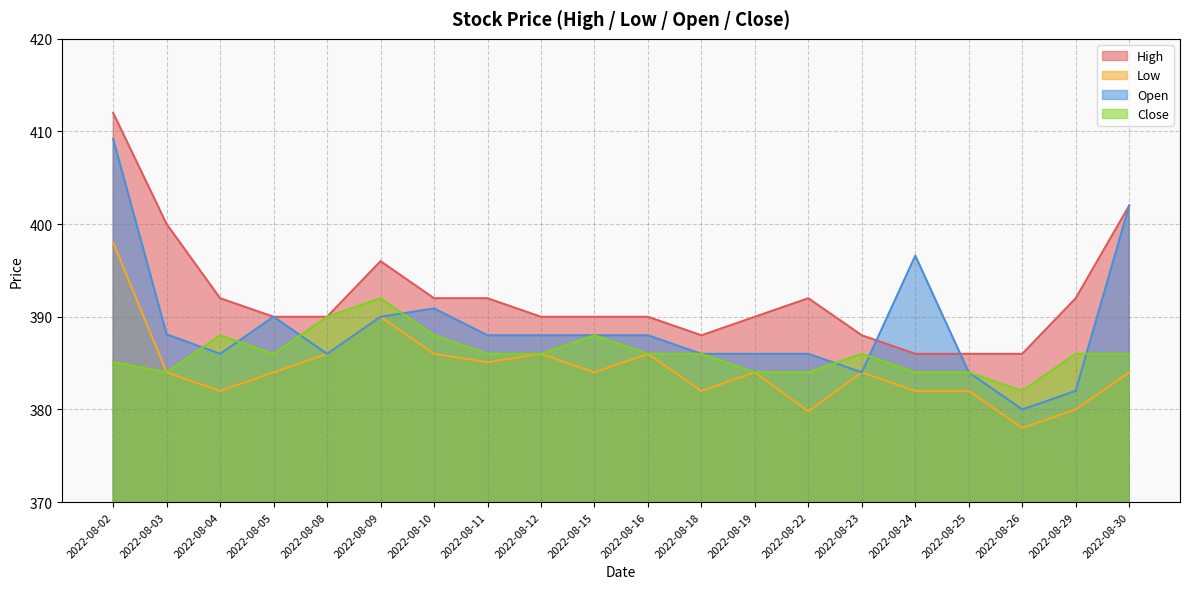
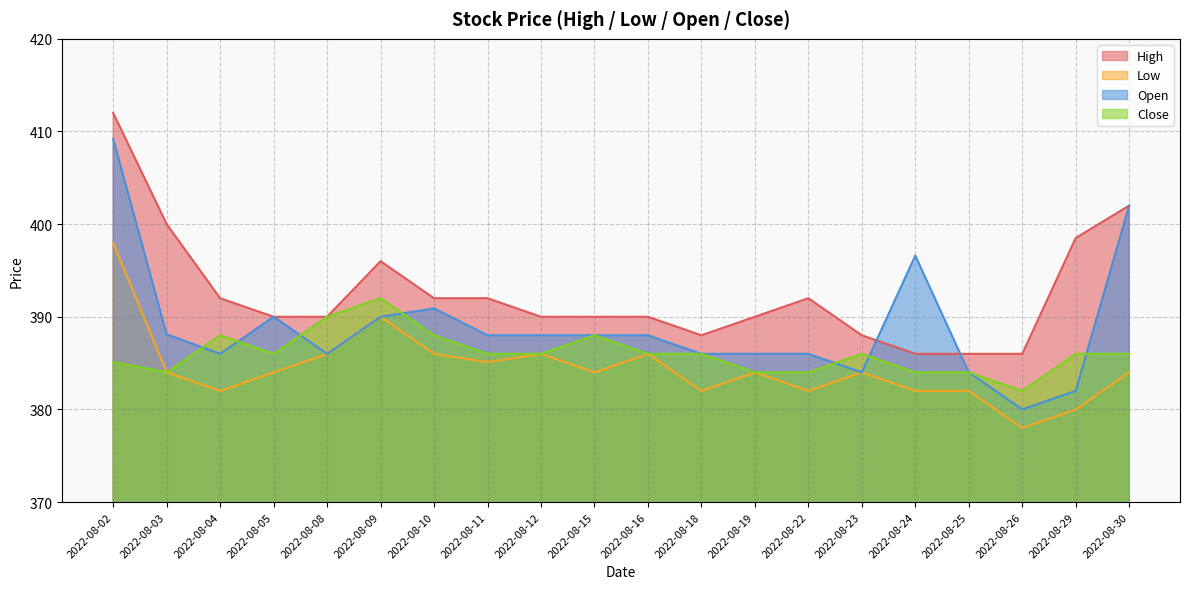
  {
    "High": {
      "2022-08-02": 412,
      "2022-08-03": 400,
      "2022-08-04": 392,
      "2022-08-09": 396,
      "2022-08-10": 392,
      "2022-08-11": 392,
      "2022-08-12": 390,
      "2022-08-15": 390,
      "2022-08-16": 390,
      "2022-08-18": 388,
      "2022-08-19": 390,
      "2022-08-22": 392,
      "2022-08-23": 388,
      "2022-08-24": 386,
      "2022-08-25": 386,
      "2022-08-26": 386,
-     "2022-08-29": 392
+     "2022-08-29": 399
    },
    "Low": {
      "2022-08-02": 398,
      "2022-08-04": 382,
      "2022-08-05": 384,
      "2022-08-10": 386,
      "2022-08-11": 385,
      "2022-08-15": 384,
      "2022-08-18": 382,
-     "2022-08-22": 380,
+     "2022-08-22": 382,
      "2022-08-24": 382,
      "2022-08-25": 382,
      "2022-08-26": 378,
      "2022-08-29": 380,
      "2022-08-30": 384
    },
    "Open": {
      "2022-08-02": 409,
      "2022-08-03": 388,
      "2022-08-04": 386,
      "2022-08-10": 391,
      "2022-08-11": 388,
      "2022-08-12": 388,
      "2022-08-16": 388,
      "2022-08-19": 386,
      "2022-08-22": 386,
      "2022-08-24": 397,
      "2022-08-26": 380,
      "2022-08-29": 382
    },
    "Close": {
      "2022-08-02": 385,
      "2022-08-04": 388,
      "2022-08-05": 386,
      "2022-08-09": 392,
      "2022-08-10": 388,
      "2022-08-11": 386,
      "2022-08-22": 384,
      "2022-08-23": 386,
      "2022-08-24": 384,
      "2022-08-26": 382,
      "2022-08-29": 386,
      "2022-08-30": 386
    }
  }
